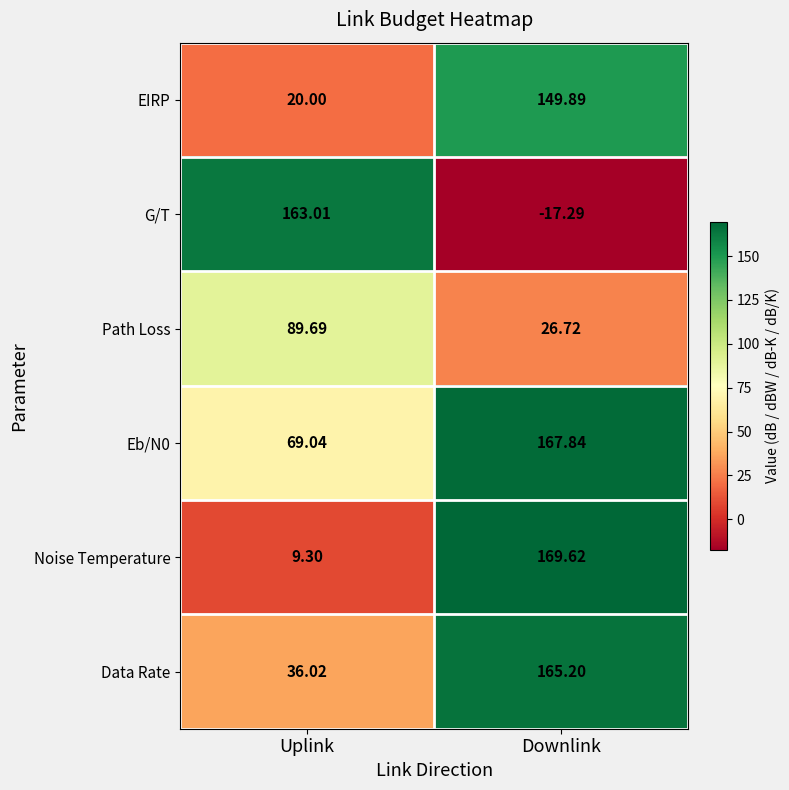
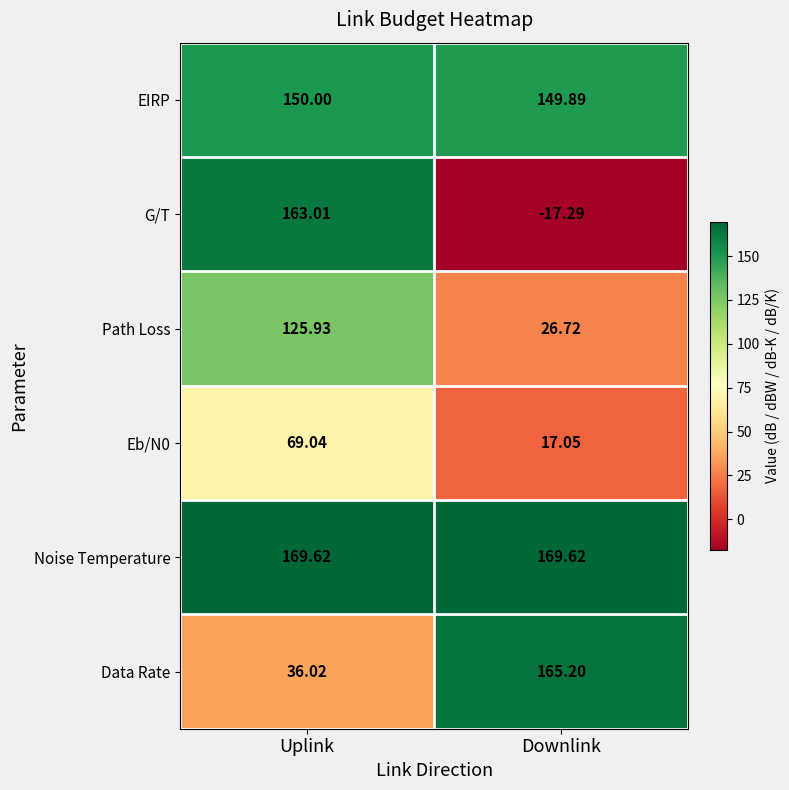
  {
    "EIRP": {
-     "Uplink": 20.00,
+     "Uplink": 150.00,
      "Downlink": 149.89
    },
    "G/T": {
      "Uplink": 163.01,
      "Downlink": -17.29
    },
    "Path Loss": {
-     "Uplink": 89.69,
+     "Uplink": 125.93,
      "Downlink": 26.72
    },
    "Eb/N0": {
      "Uplink": 69.04,
-     "Downlink": 167.84
+     "Downlink": 17.05
    },
    "Noise Temperature": {
-     "Uplink": 9.30,
+     "Uplink": 169.62,
      "Downlink": 169.62
    },
    "Data Rate": {
      "Uplink": 36.02,
      "Downlink": 165.20
    }
  }
